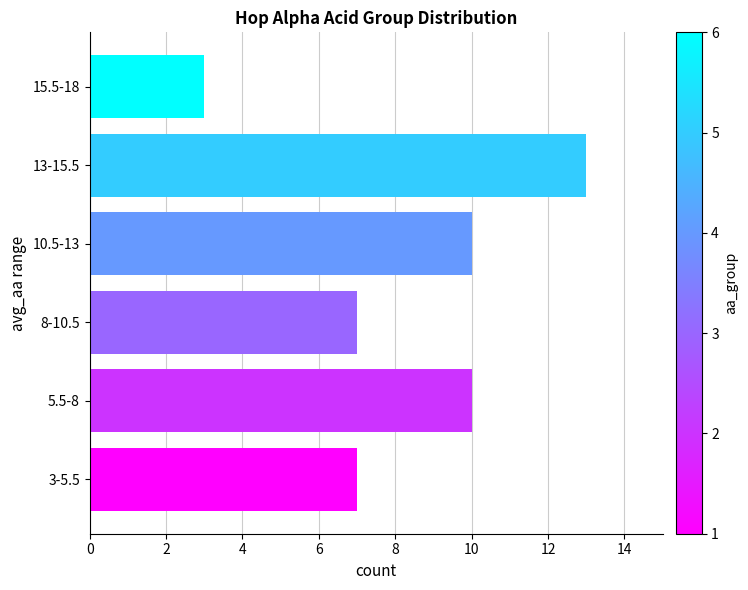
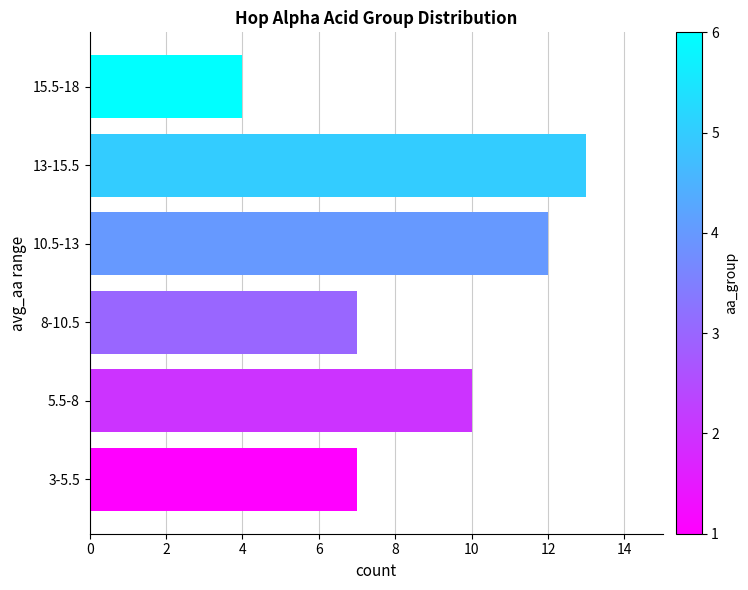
  {
-   "15.5-18": 3,
+   "15.5-18": 4,
    "13-15.5": 13,
-   "10.5-13": 10,
+   "10.5-13": 12,
    "8-10.5": 7,
    "5.5-8": 10,
    "3-5.5": 7
  }
